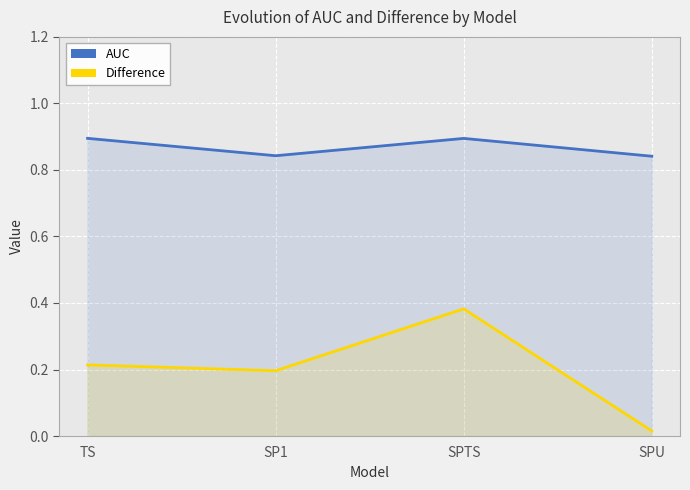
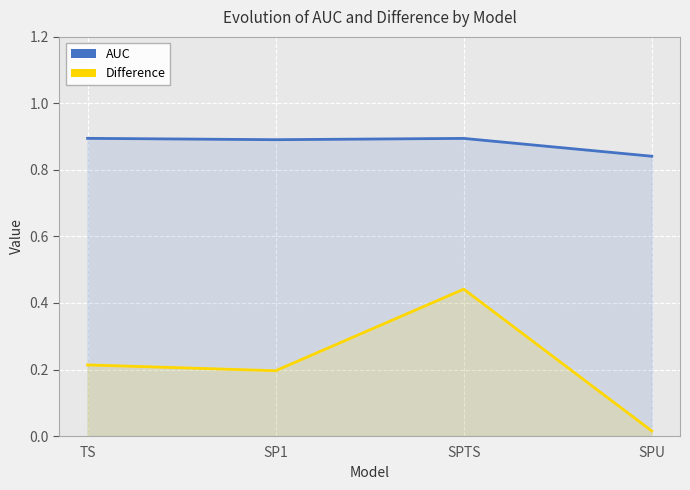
  {
    "AUC": {
      "TS": 0.89,
-     "SP1": 0.84,
+     "SP1": 0.89,
      "SPTS": 0.89,
      "SPU": 0.84
    },
    "Difference": {
      "TS": 0.21,
      "SP1": 0.20,
-     "SPTS": 0.38,
+     "SPTS": 0.44,
      "SPU": 0.02
    }
  }
